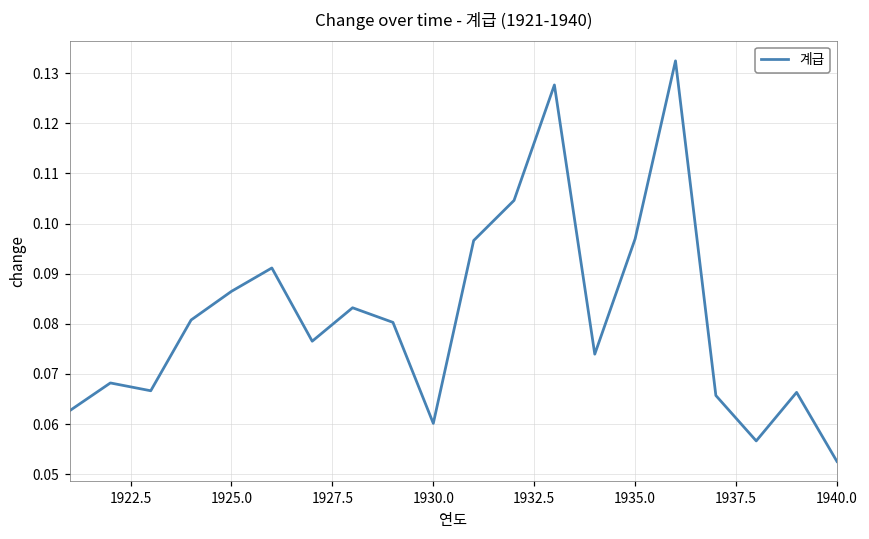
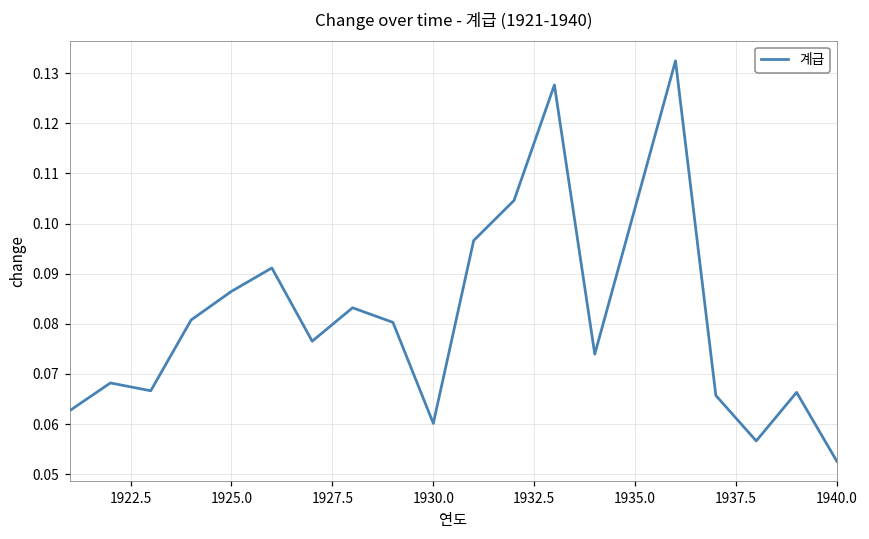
  {
    "1925.0": 0.086,
    "1930.0": 0.060,
-   "1935.0": 0.097,
+   "1935.0": 0.103,
    "1940.0": 0.053
  }
